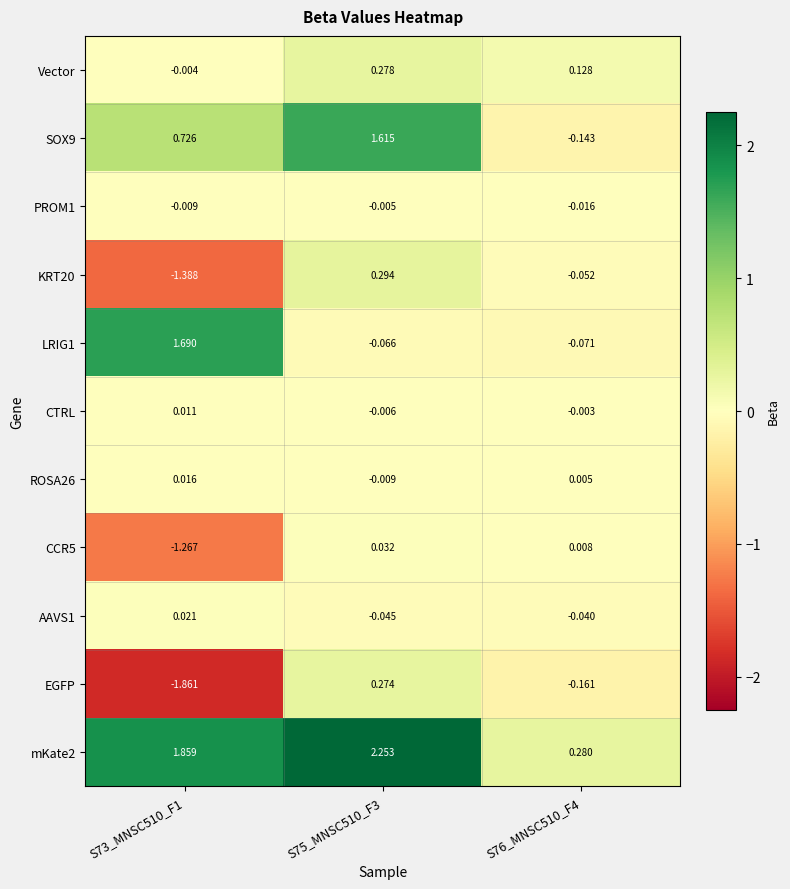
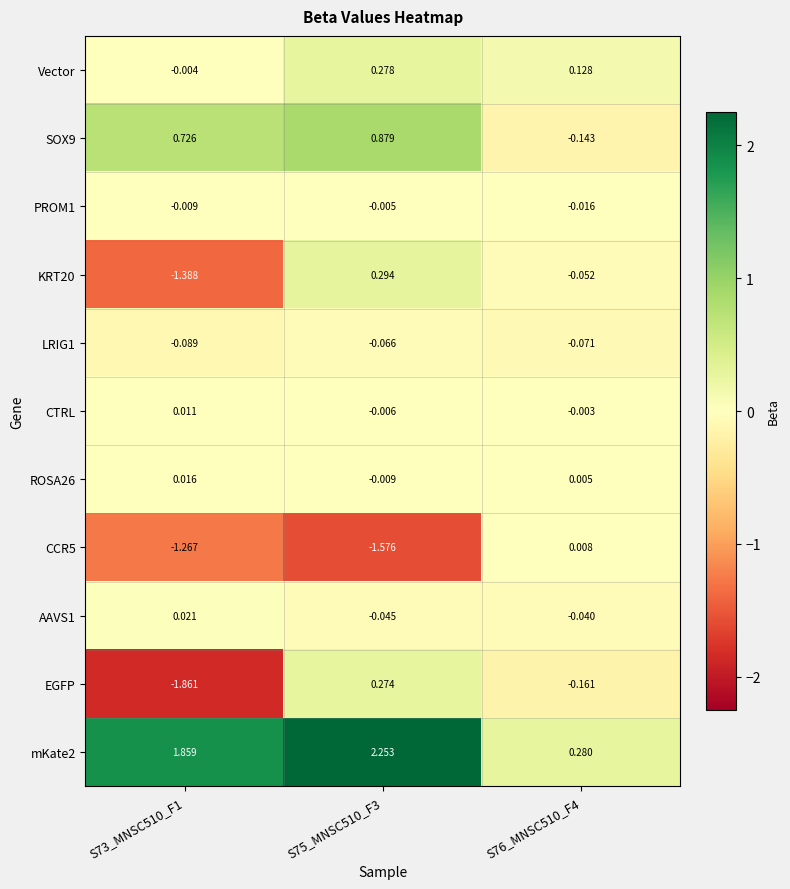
  {
    "Vector": {
      "S73_MNSC510_F1": -0.004,
      "S75_MNSC510_F3": 0.278,
      "S76_MNSC510_F4": 0.128
    },
    "SOX9": {
      "S73_MNSC510_F1": 0.726,
-     "S75_MNSC510_F3": 1.615,
+     "S75_MNSC510_F3": 0.879,
      "S76_MNSC510_F4": -0.143
    },
    "PROM1": {
      "S73_MNSC510_F1": -0.009,
      "S75_MNSC510_F3": -0.005,
      "S76_MNSC510_F4": -0.016
    },
    "KRT20": {
      "S73_MNSC510_F1": -1.388,
      "S75_MNSC510_F3": 0.294,
      "S76_MNSC510_F4": -0.052
    },
    "LRIG1": {
-     "S73_MNSC510_F1": 1.690,
+     "S73_MNSC510_F1": -0.089,
      "S75_MNSC510_F3": -0.066,
      "S76_MNSC510_F4": -0.071
    },
    "CTRL": {
      "S73_MNSC510_F1": 0.011,
      "S75_MNSC510_F3": -0.006,
      "S76_MNSC510_F4": -0.003
    },
    "ROSA26": {
      "S73_MNSC510_F1": 0.016,
      "S75_MNSC510_F3": -0.009,
      "S76_MNSC510_F4": 0.005
    },
    "CCR5": {
      "S73_MNSC510_F1": -1.267,
-     "S75_MNSC510_F3": 0.032,
+     "S75_MNSC510_F3": -1.576,
      "S76_MNSC510_F4": 0.008
    },
    "AAVS1": {
      "S73_MNSC510_F1": 0.021,
      "S75_MNSC510_F3": -0.045,
      "S76_MNSC510_F4": -0.040
    },
    "EGFP": {
      "S73_MNSC510_F1": -1.861,
      "S75_MNSC510_F3": 0.274,
      "S76_MNSC510_F4": -0.161
    },
    "mKate2": {
      "S73_MNSC510_F1": 1.859,
      "S75_MNSC510_F3": 2.253,
      "S76_MNSC510_F4": 0.280
    }
  }
